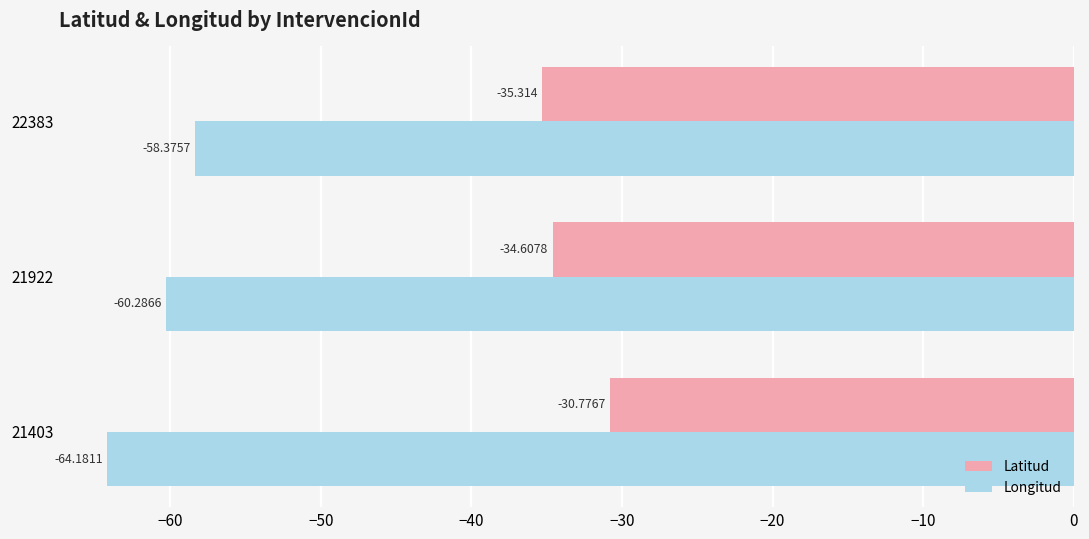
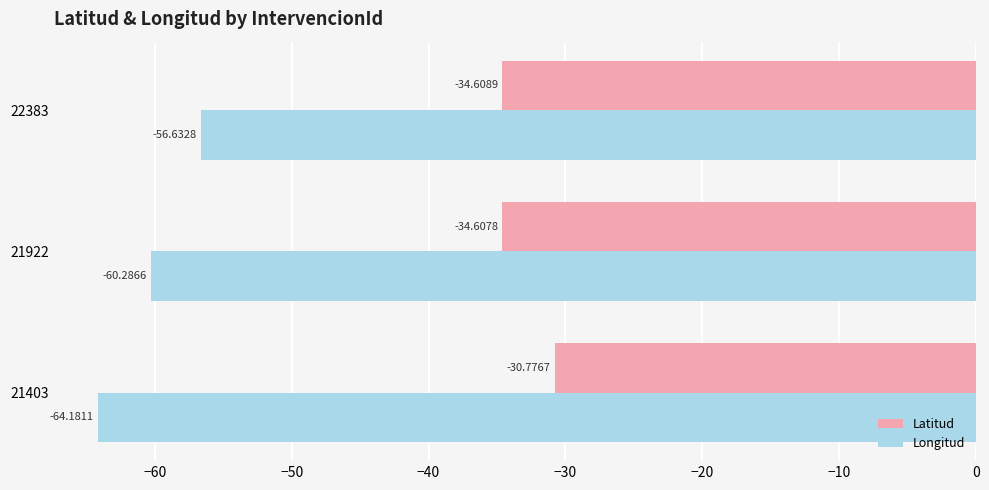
  {
    "Latitud": {
-     "22383": -35.314,
+     "22383": -34.6089,
      "21922": -34.6078,
      "21403": -30.7767
    },
    "Longitud": {
-     "22383": -58.3757,
+     "22383": -56.6328,
      "21922": -60.2866,
      "21403": -64.1811
    }
  }
